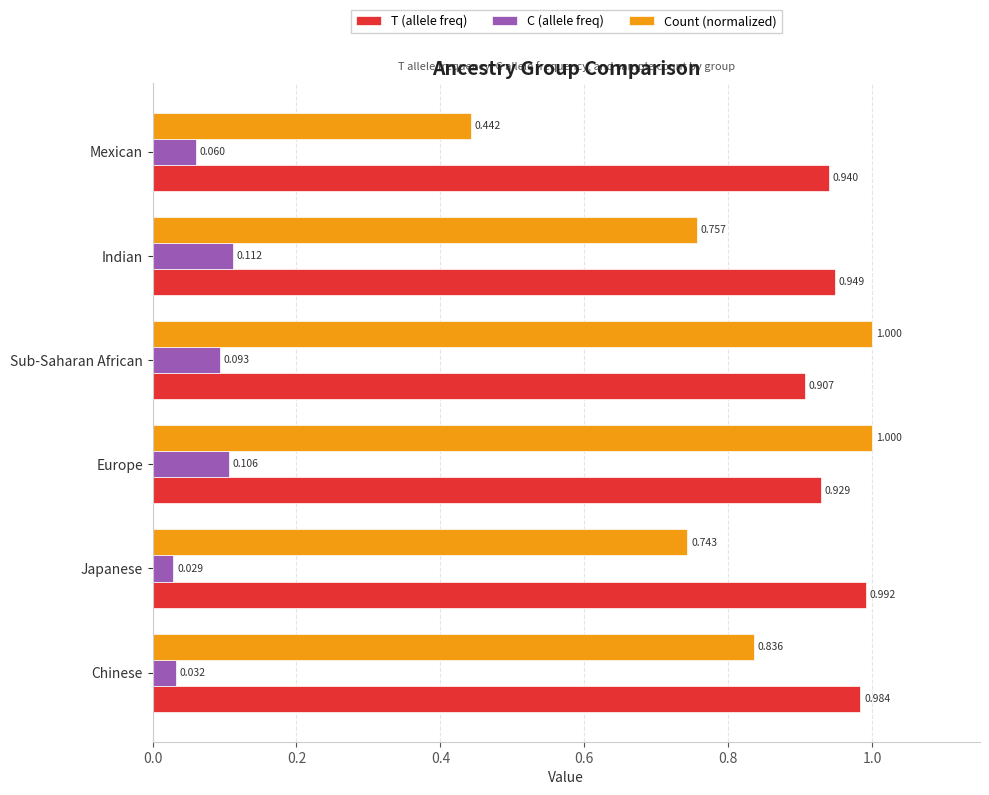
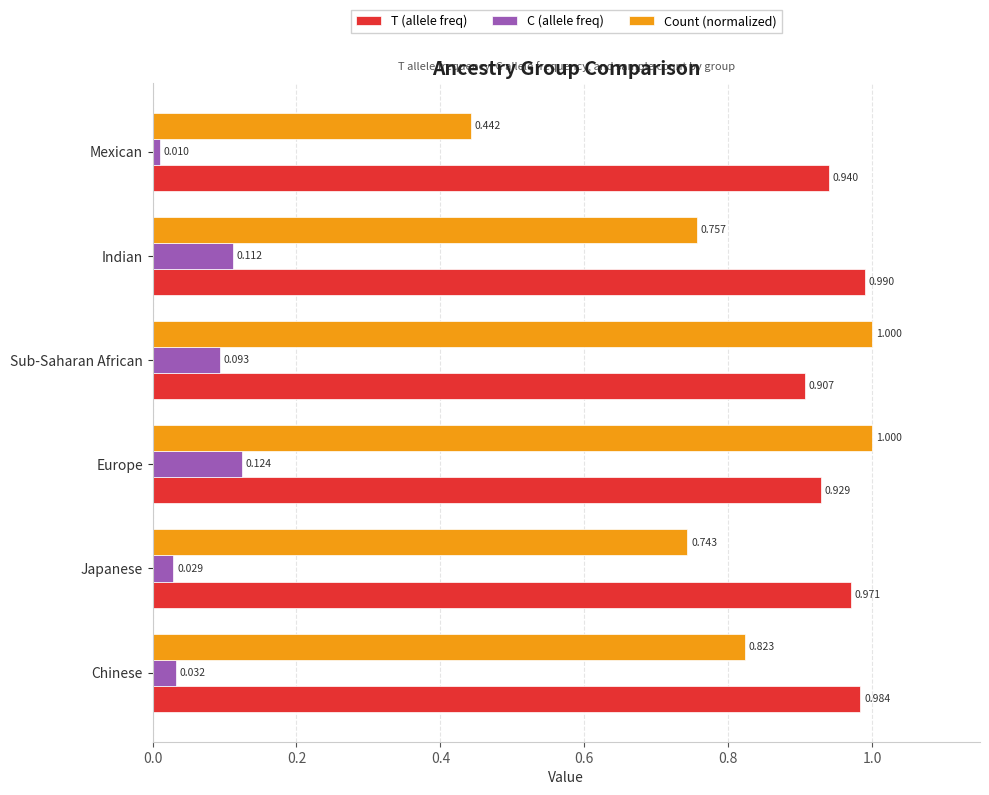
  {
    "T (allele freq)": {
      "Mexican": 0.940,
-     "Indian": 0.949,
+     "Indian": 0.990,
      "Sub-Saharan African": 0.907,
      "Europe": 0.929,
-     "Japanese": 0.992,
+     "Japanese": 0.971,
      "Chinese": 0.984
    },
    "C (allele freq)": {
-     "Mexican": 0.060,
+     "Mexican": 0.010,
      "Indian": 0.112,
      "Sub-Saharan African": 0.093,
-     "Europe": 0.106,
+     "Europe": 0.124,
      "Japanese": 0.029,
      "Chinese": 0.032
    },
    "Count (normalized)": {
      "Mexican": 0.442,
      "Indian": 0.757,
      "Sub-Saharan African": 1.000,
      "Europe": 1.000,
      "Japanese": 0.743,
-     "Chinese": 0.836
+     "Chinese": 0.823
    }
  }
